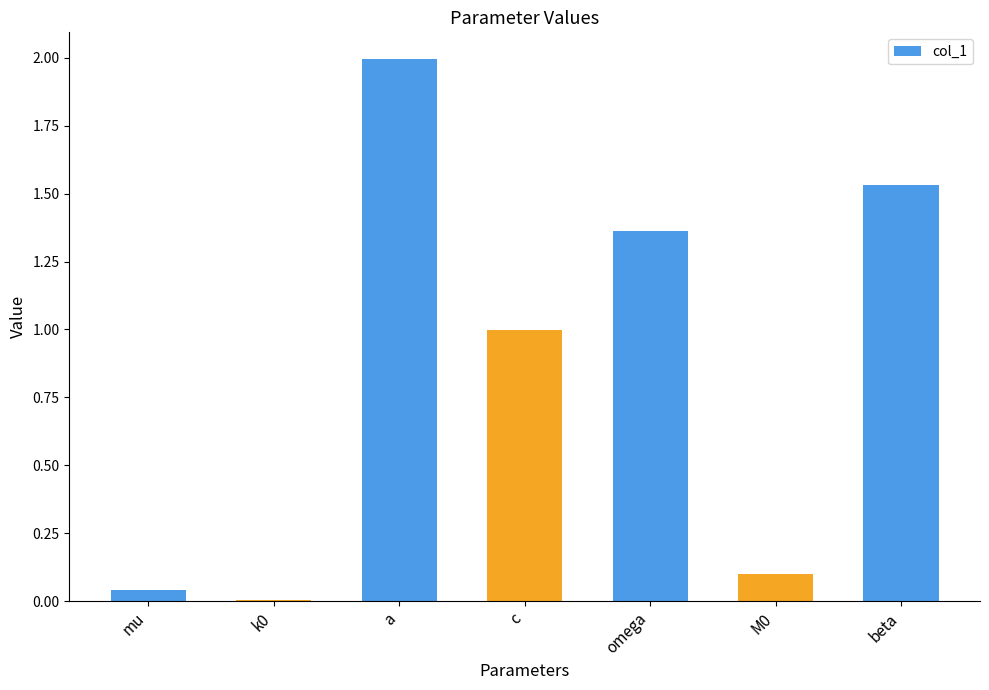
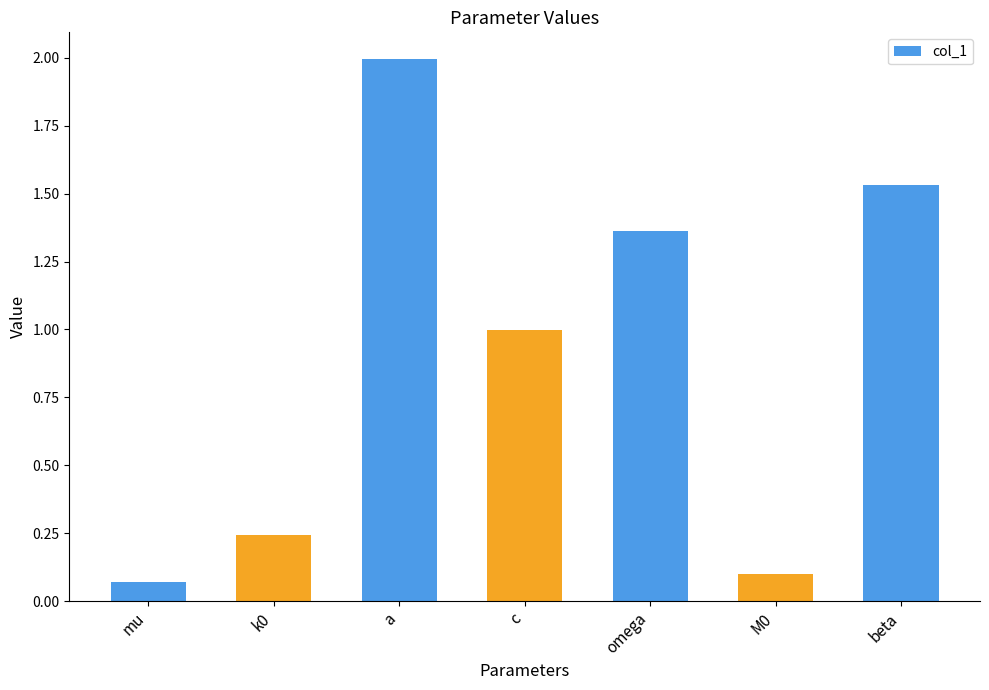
  {
-   "mu": 0.04,
-   "k0": 0.00,
+   "mu": 0.07,
+   "k0": 0.24,
    "a": 1.99,
    "c": 1.00,
    "omega": 1.36,
    "M0": 0.10,
    "beta": 1.53
  }
